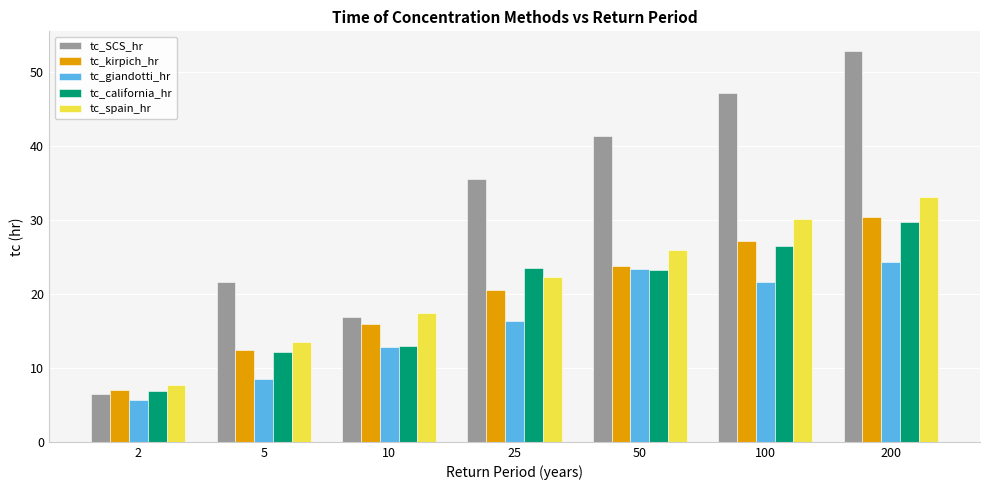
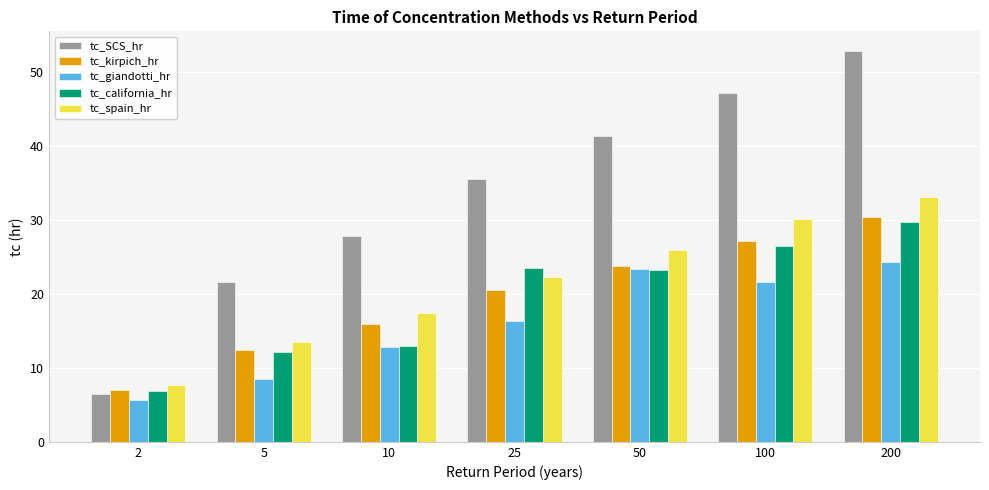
  {
    "tc_SCS_hr": {
      "2": 6,
      "5": 22,
-     "10": 17,
+     "10": 28,
      "25": 36,
      "50": 41,
      "100": 47,
      "200": 53
    },
    "tc_kirpich_hr": {
      "2": 7,
      "5": 12,
      "10": 16,
      "25": 20,
      "50": 24,
      "100": 27,
      "200": 30
    },
    "tc_giandotti_hr": {
      "2": 6,
      "5": 8,
      "10": 13,
      "25": 16,
      "50": 23,
      "100": 22,
      "200": 24
    },
    "tc_california_hr": {
      "2": 7,
      "5": 12,
      "10": 13,
      "25": 24,
      "50": 23,
      "100": 27,
      "200": 30
    },
    "tc_spain_hr": {
      "2": 8,
      "5": 14,
      "10": 17,
      "25": 22,
      "50": 26,
      "100": 30,
      "200": 33
    }
  }
